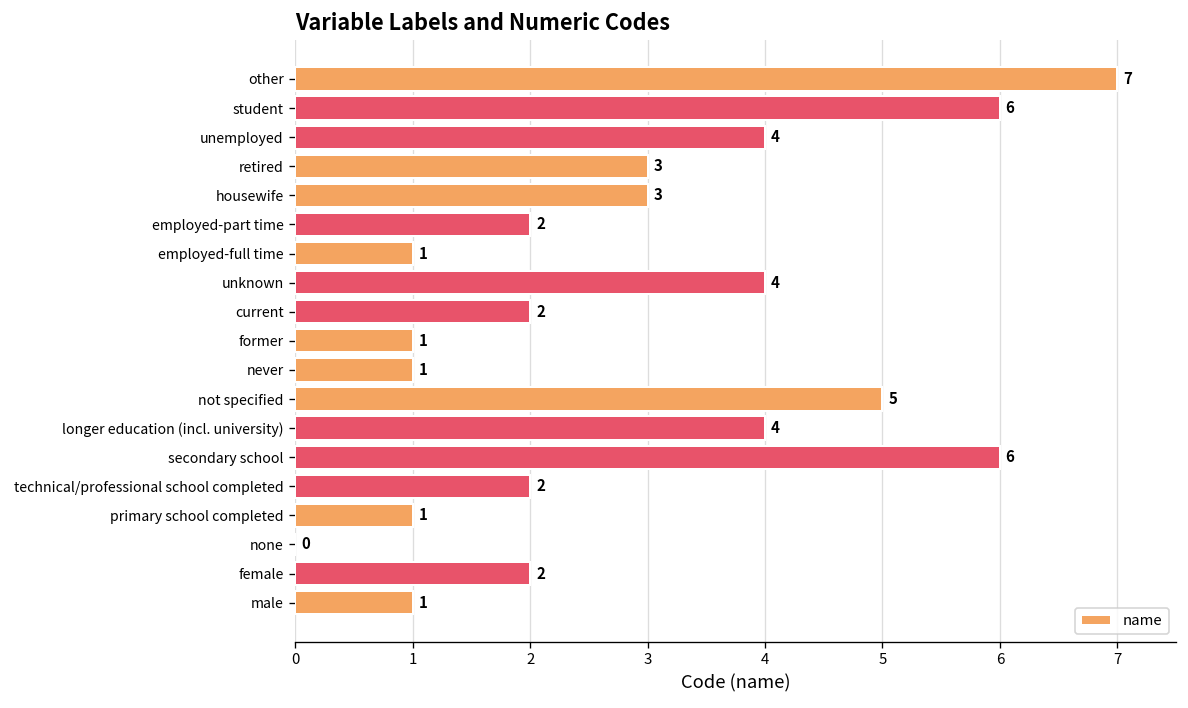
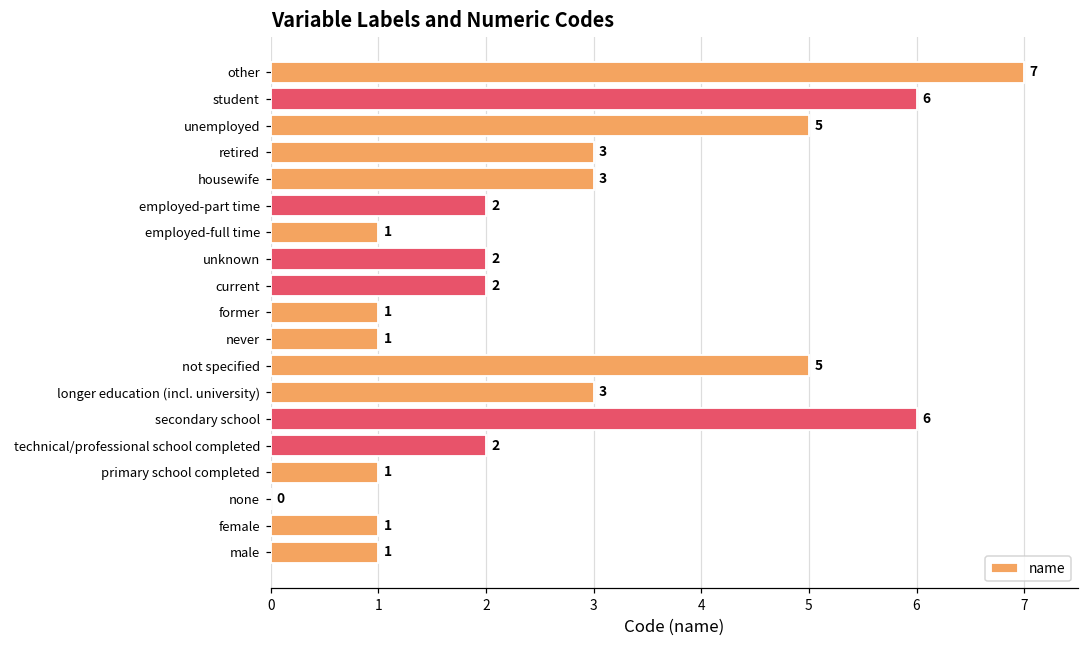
  {
    "other": 7,
    "student": 6,
-   "unemployed": 4,
+   "unemployed": 5,
    "retired": 3,
    "housewife": 3,
    "employed-part time": 2,
    "employed-full time": 1,
-   "unknown": 4,
+   "unknown": 2,
    "current": 2,
    "former": 1,
    "never": 1,
    "not specified": 5,
-   "longer education (incl. university)": 4,
+   "longer education (incl. university)": 3,
    "secondary school": 6,
    "technical/professional school completed": 2,
    "primary school completed": 1,
    "none": 0,
-   "female": 2,
+   "female": 1,
    "male": 1
  }
